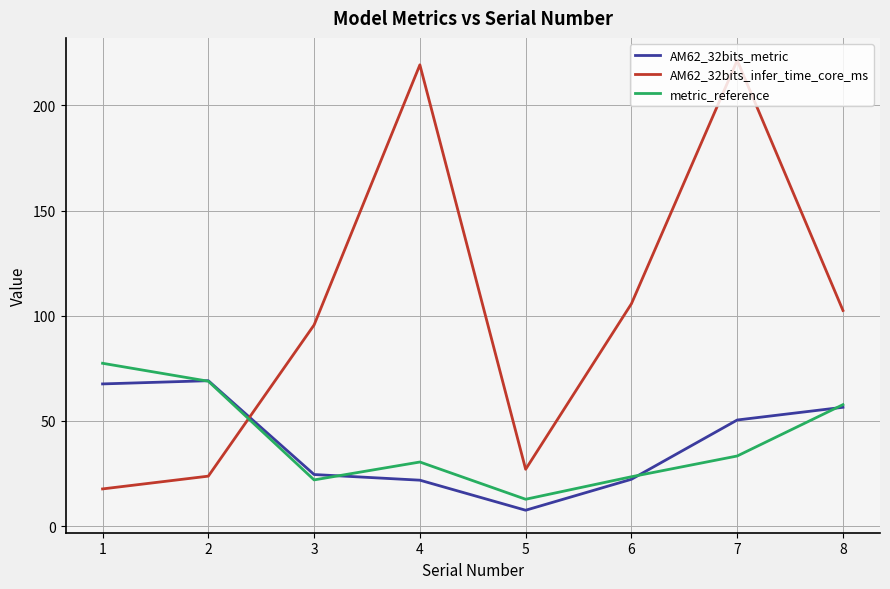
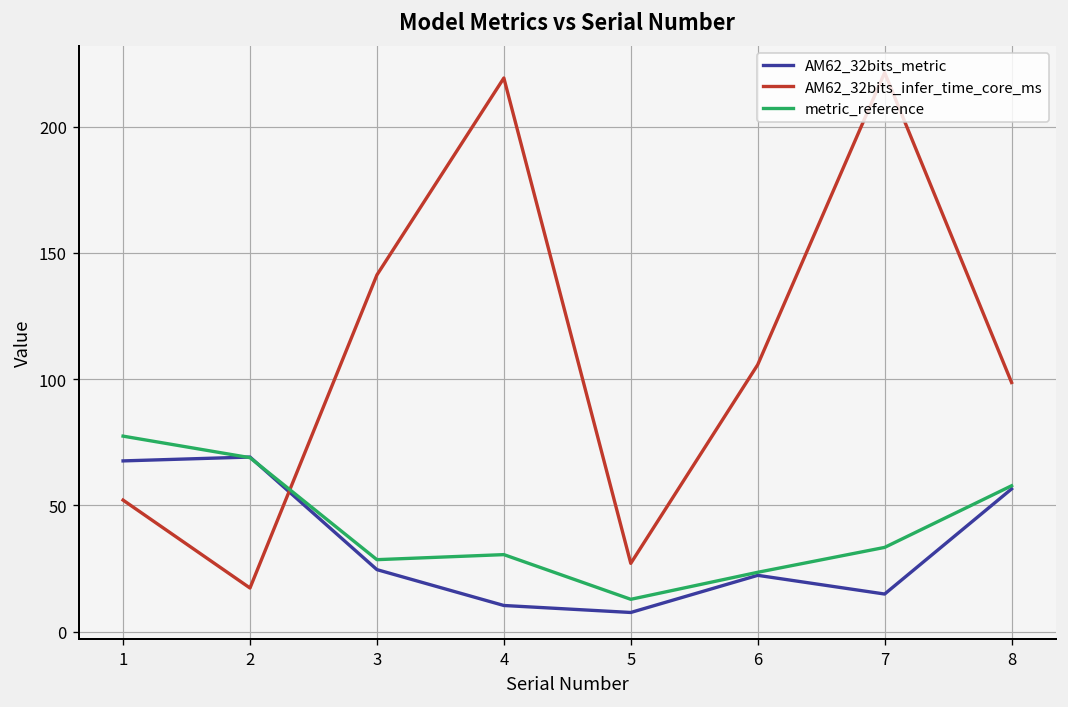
  {
    "AM62_32bits_metric": {
      "1": 68,
      "3": 25,
-     "4": 22,
+     "4": 10,
      "5": 8,
      "6": 22,
-     "7": 50,
+     "7": 15,
      "8": 57
    },
    "AM62_32bits_infer_time_core_ms": {
-     "1": 18,
-     "2": 24,
-     "3": 96,
+     "1": 52,
+     "2": 17,
+     "3": 141,
      "4": 219,
      "5": 27,
      "6": 106,
-     "8": 103
+     "8": 99
    },
    "metric_reference": {
      "1": 77,
-     "3": 22,
+     "3": 29,
      "4": 31,
      "5": 13,
      "6": 24,
      "7": 33,
      "8": 58
    }
  }
